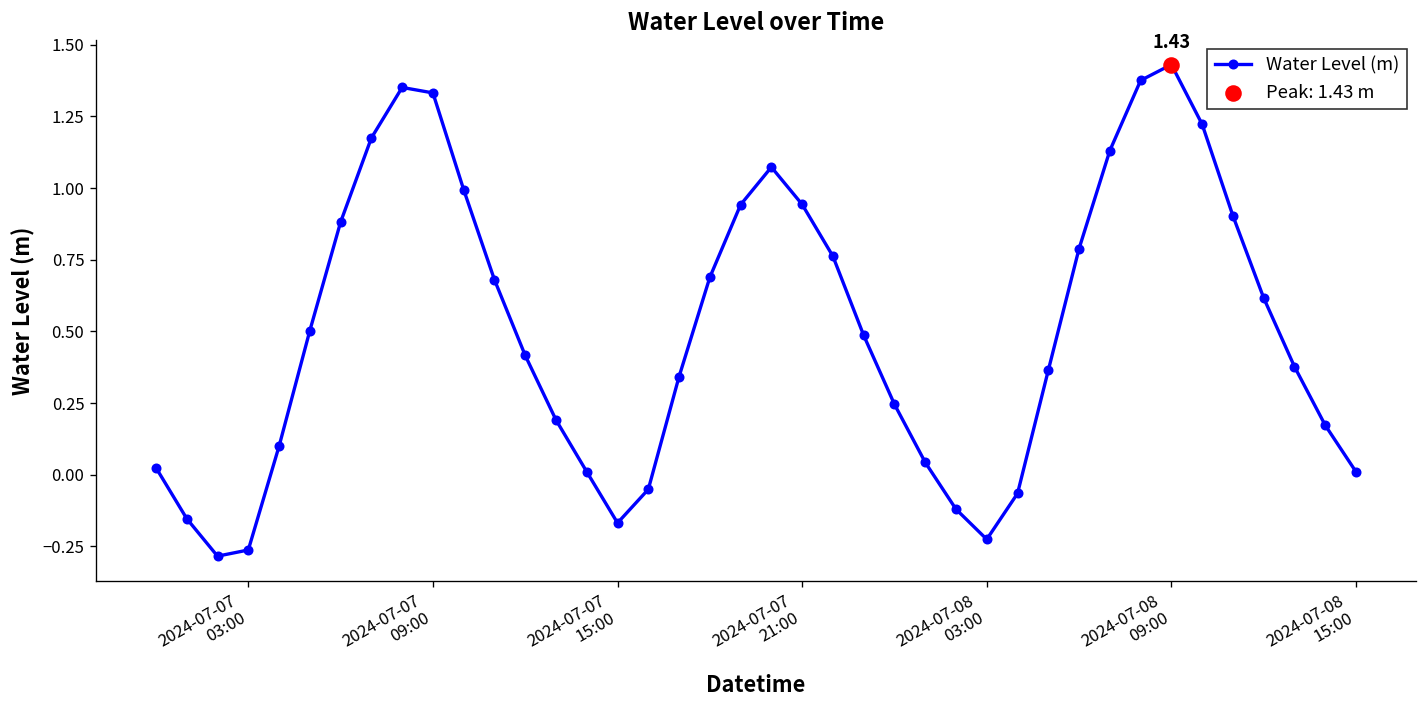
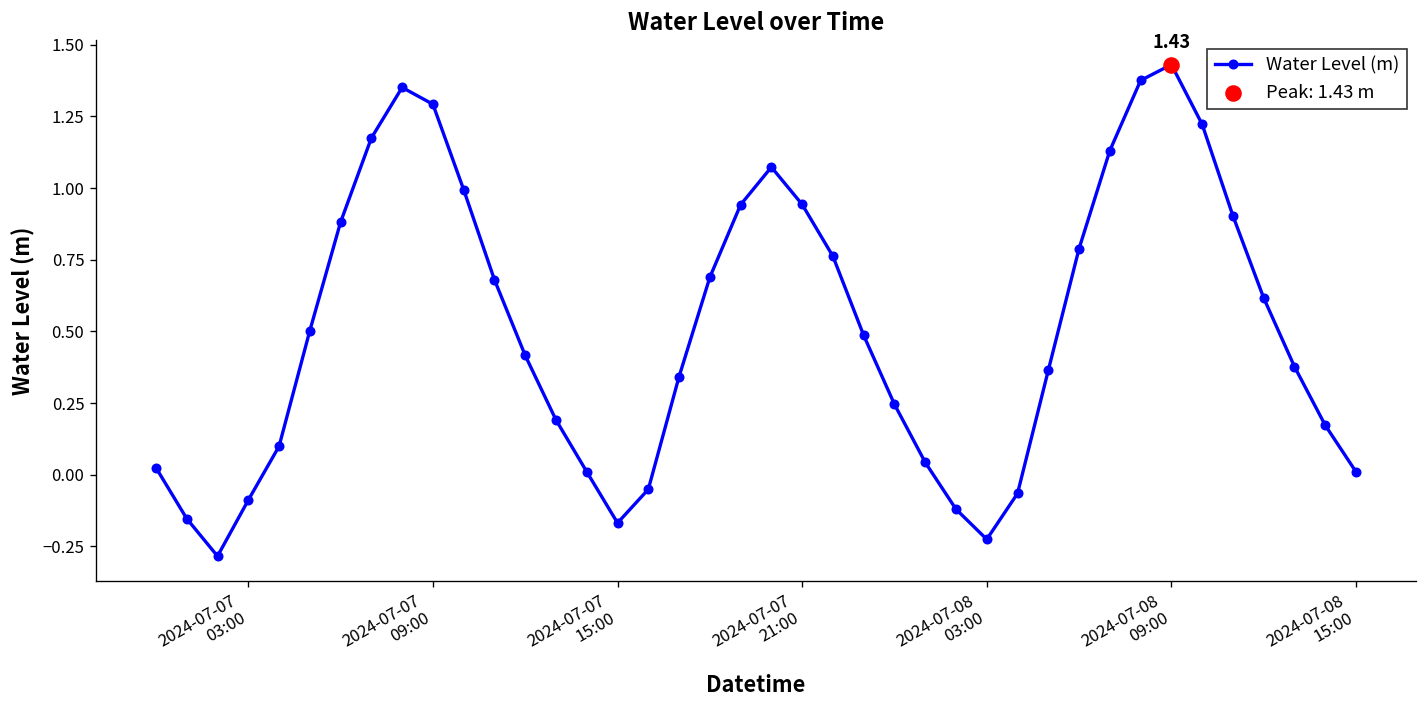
  {
    "Water Level (m)": {
-     "2024-07-07 03:00": -0.26,
-     "2024-07-07 09:00": 1.33,
+     "2024-07-07 03:00": -0.09,
+     "2024-07-07 09:00": 1.29,
      "2024-07-07 15:00": -0.17,
      "2024-07-07 21:00": 0.94,
      "2024-07-08 03:00": -0.23,
      "2024-07-08 15:00": 0.01
    }
  }
